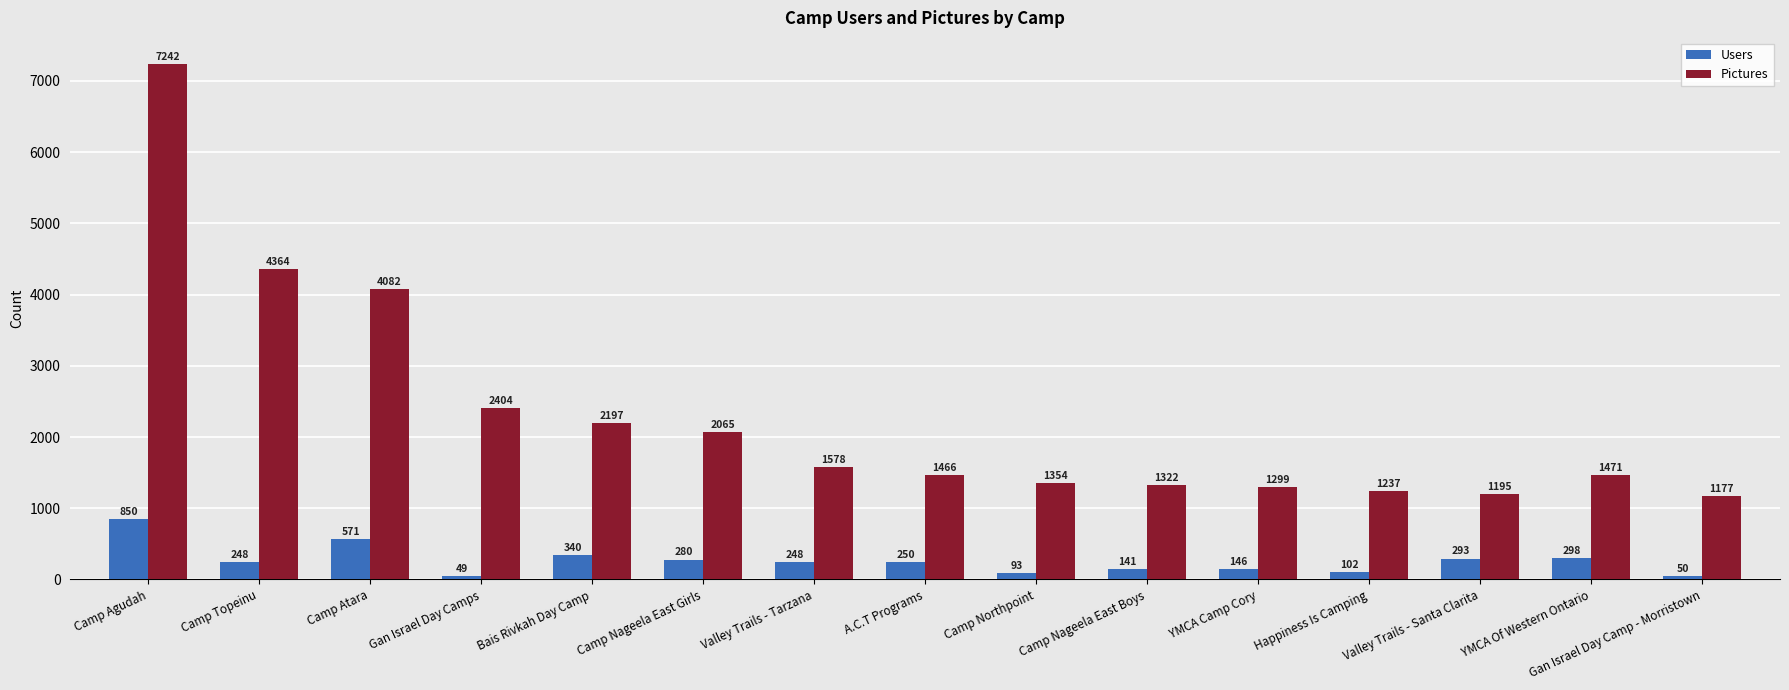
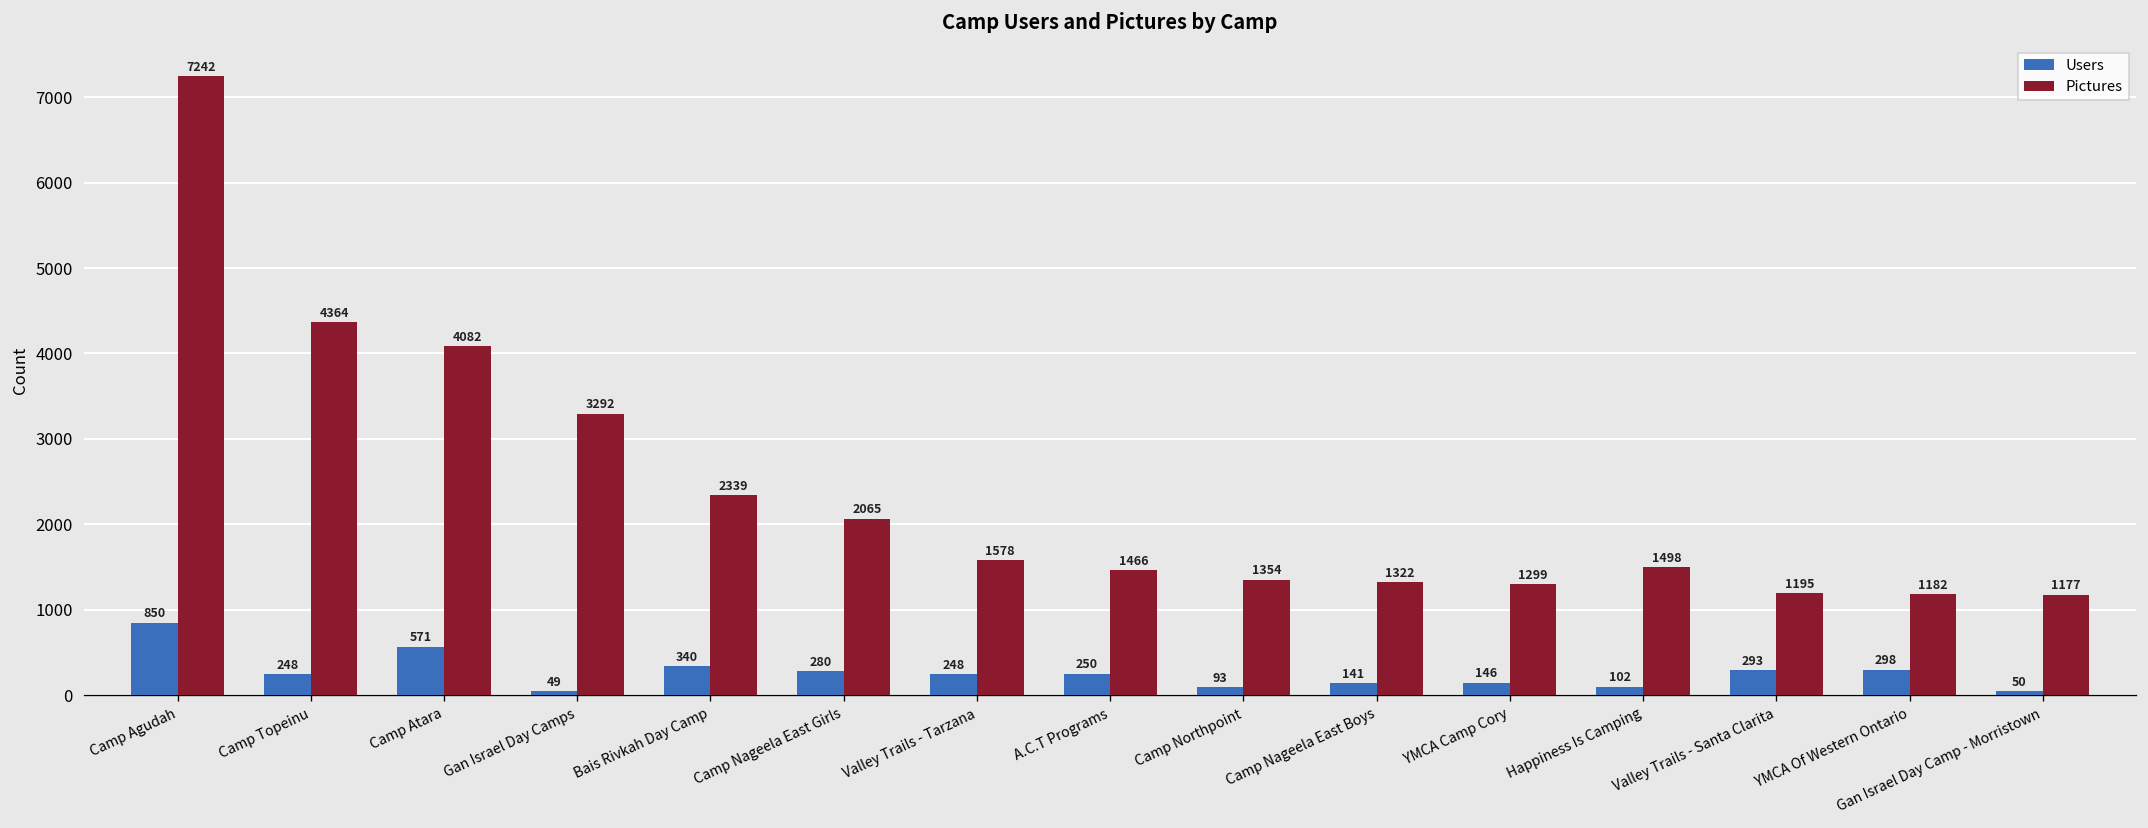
  {
    "Users": {
      "Camp Agudah": 850,
      "Camp Topeinu": 248,
      "Camp Atara": 571,
      "Gan Israel Day Camps": 49,
      "Bais Rivkah Day Camp": 340,
      "Camp Nageela East Girls": 280,
      "Valley Trails - Tarzana": 248,
      "A.C.T Programs": 250,
      "Camp Northpoint": 93,
      "Camp Nageela East Boys": 141,
      "YMCA Camp Cory": 146,
      "Happiness Is Camping": 102,
      "Valley Trails - Santa Clarita": 293,
      "YMCA Of Western Ontario": 298,
      "Gan Israel Day Camp - Morristown": 50
    },
    "Pictures": {
      "Camp Agudah": 7242,
      "Camp Topeinu": 4364,
      "Camp Atara": 4082,
-     "Gan Israel Day Camps": 2404,
-     "Bais Rivkah Day Camp": 2197,
+     "Gan Israel Day Camps": 3292,
+     "Bais Rivkah Day Camp": 2339,
      "Camp Nageela East Girls": 2065,
      "Valley Trails - Tarzana": 1578,
      "A.C.T Programs": 1466,
      "Camp Northpoint": 1354,
      "Camp Nageela East Boys": 1322,
      "YMCA Camp Cory": 1299,
-     "Happiness Is Camping": 1237,
+     "Happiness Is Camping": 1498,
      "Valley Trails - Santa Clarita": 1195,
-     "YMCA Of Western Ontario": 1471,
+     "YMCA Of Western Ontario": 1182,
      "Gan Israel Day Camp - Morristown": 1177
    }
  }
